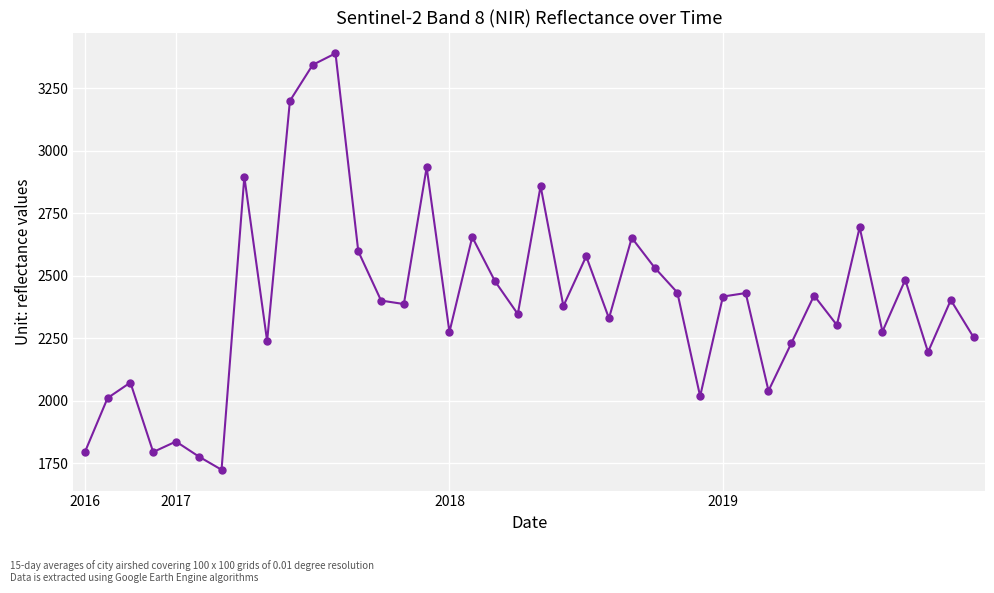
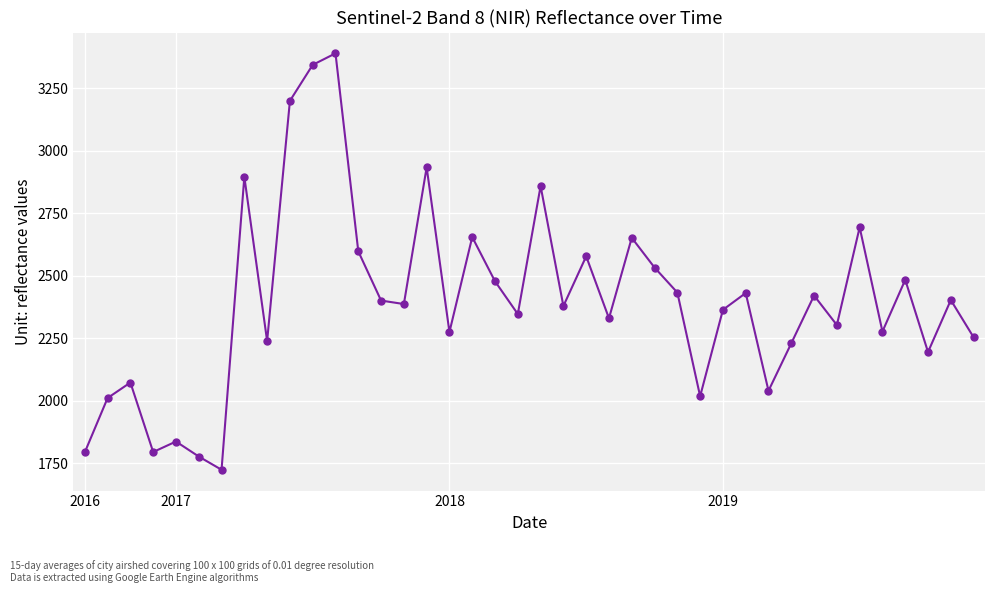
  {
    "2016": 1790,
    "2017": 1840,
    "2018": 2270,
-   "2019": 2420
+   "2019": 2360
  }
